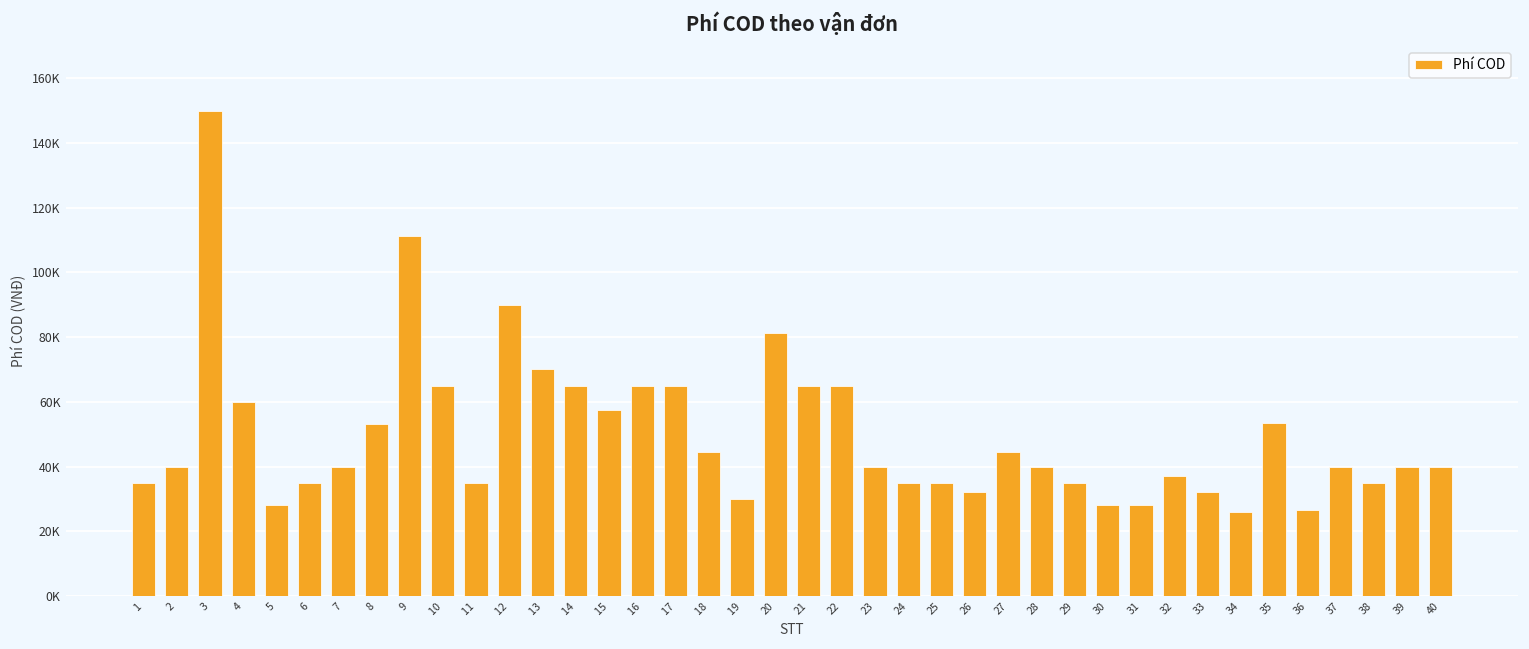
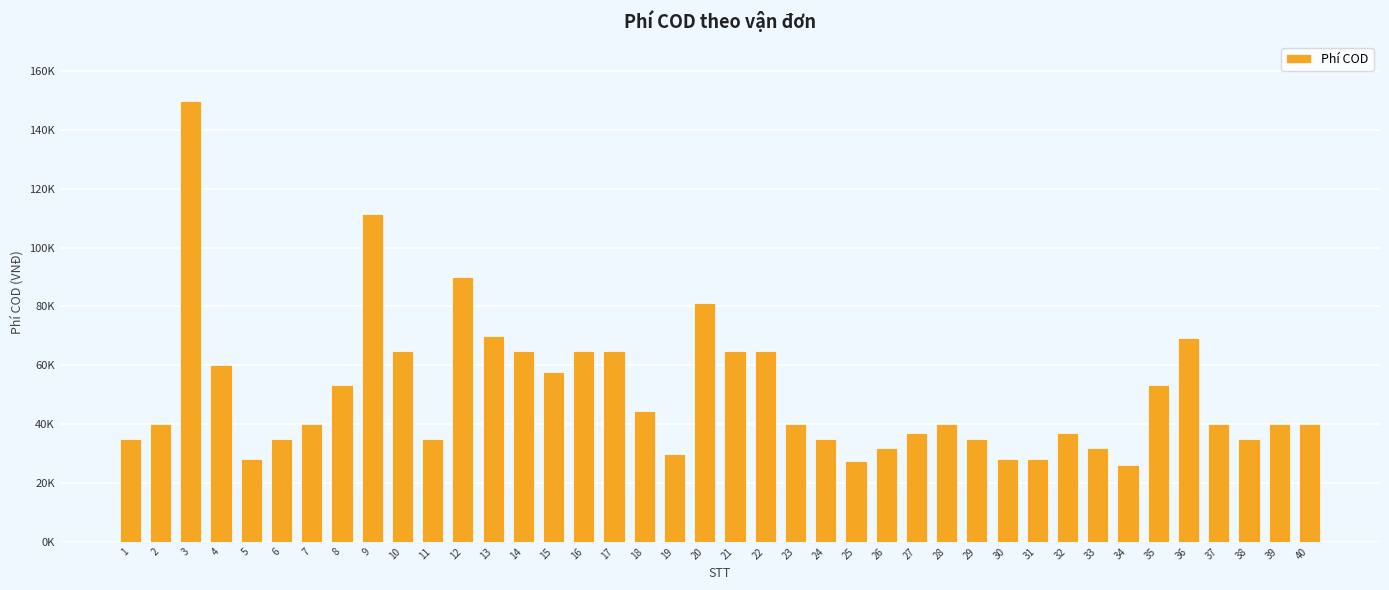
  {
    "1": 35000,
    "2": 40000,
    "3": 150000,
    "4": 60000,
    "5": 28000,
    "6": 35000,
    "7": 40000,
    "8": 53000,
    "9": 111000,
    "10": 65000,
    "11": 35000,
    "12": 90000,
    "13": 70000,
    "14": 65000,
    "15": 58000,
    "16": 65000,
    "17": 65000,
    "18": 44000,
    "19": 30000,
    "20": 81000,
    "21": 65000,
    "22": 65000,
    "23": 40000,
    "24": 35000,
-   "25": 35000,
+   "25": 28000,
    "26": 32000,
-   "27": 45000,
+   "27": 37000,
    "28": 40000,
    "29": 35000,
    "30": 28000,
    "31": 28000,
    "32": 37000,
    "33": 32000,
    "34": 26000,
    "35": 53000,
-   "36": 26000,
+   "36": 69000,
    "37": 40000,
    "38": 35000,
    "39": 40000,
    "40": 40000
  }
